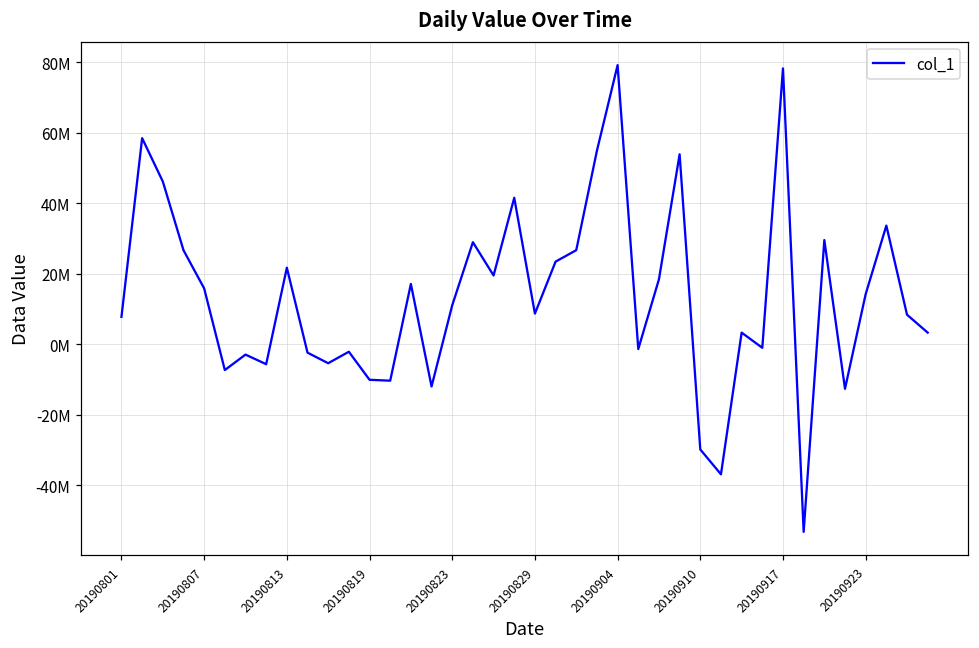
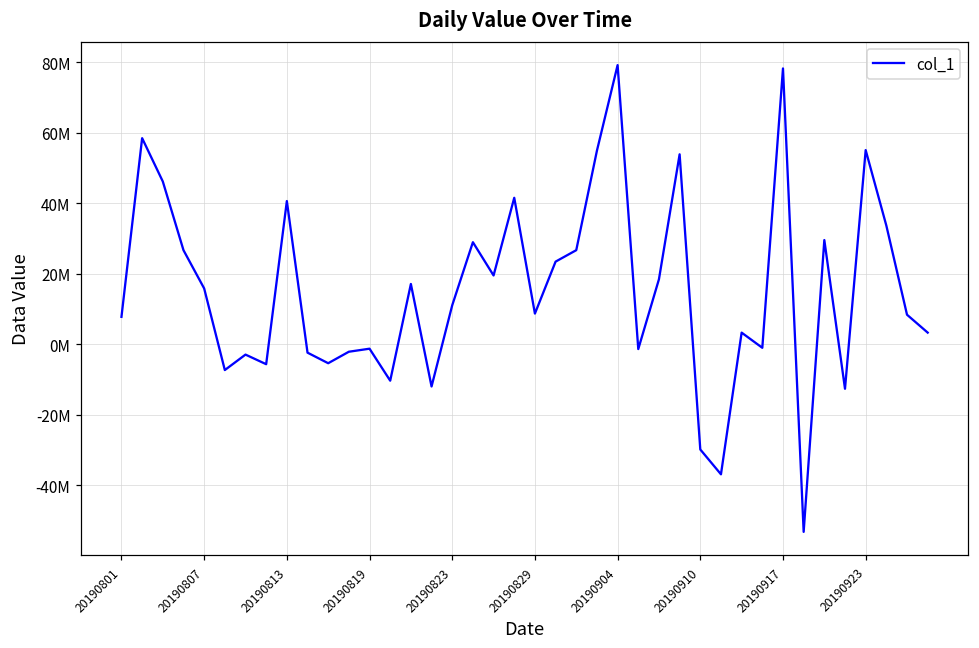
  {
    "20190801": 8000000,
    "20190807": 16000000,
-   "20190813": 22000000,
-   "20190819": -10000000,
+   "20190813": 41000000,
+   "20190819": -1000000,
    "20190823": 11000000,
    "20190829": 9000000,
    "20190904": 79000000,
    "20190910": -30000000,
    "20190917": 78000000,
-   "20190923": 14000000
+   "20190923": 55000000
  }
